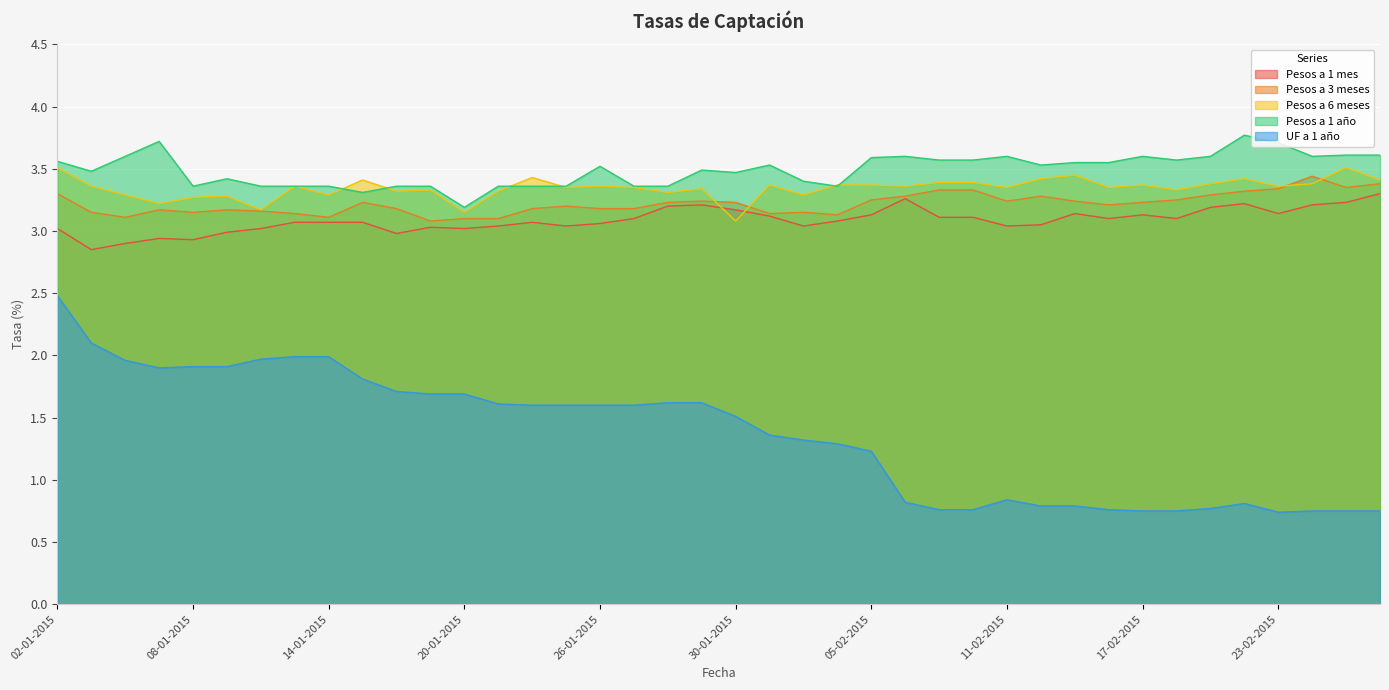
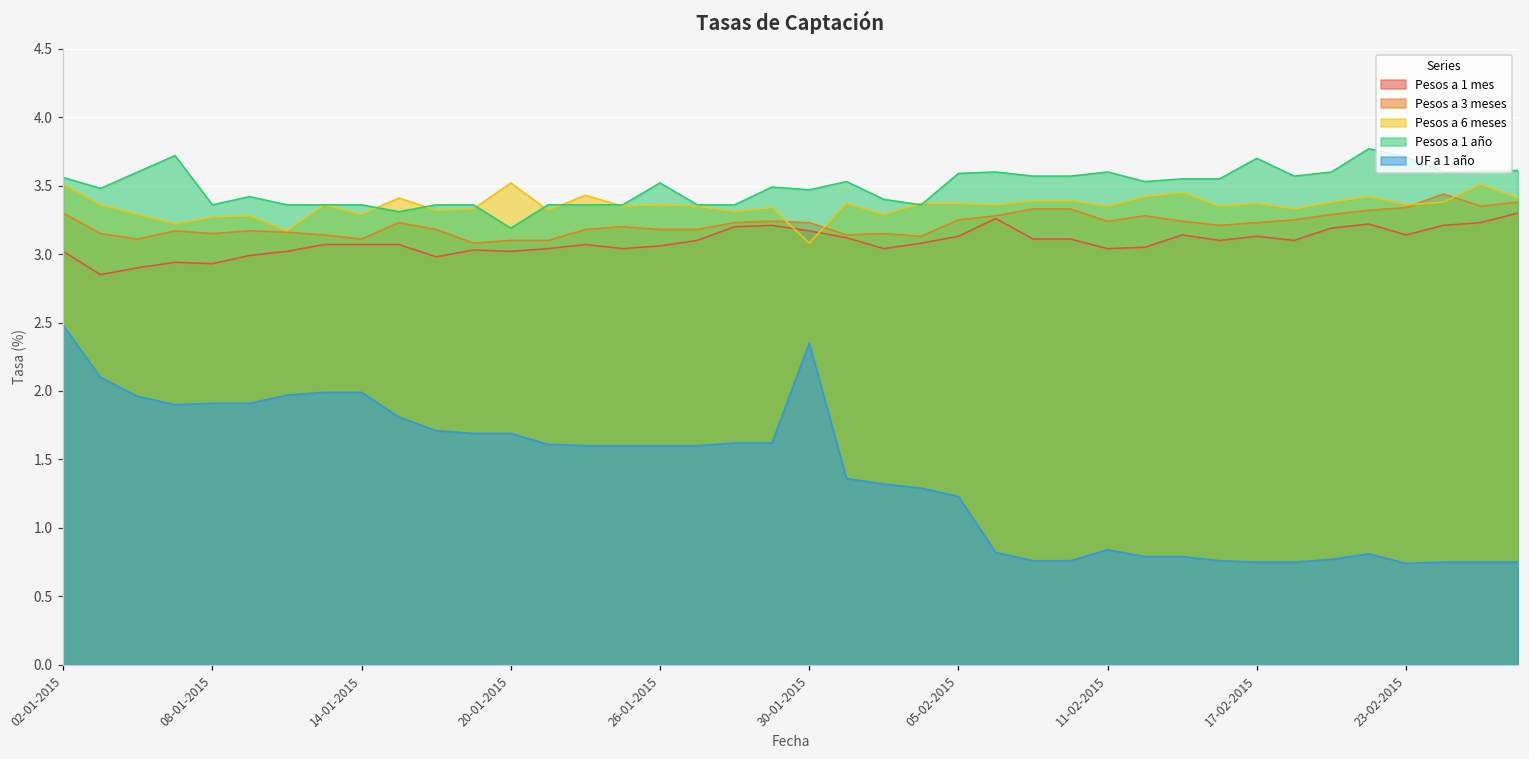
  {
    "Pesos a 6 meses": {
      "02-01-2015": 3.51,
      "08-01-2015": 3.27,
      "14-01-2015": 3.29,
-     "20-01-2015": 3.15,
+     "20-01-2015": 3.52,
      "26-01-2015": 3.36,
      "30-01-2015": 3.08,
      "05-02-2015": 3.37,
      "11-02-2015": 3.35,
      "17-02-2015": 3.37
    },
    "Pesos a 1 año": {
      "02-01-2015": 3.56,
      "08-01-2015": 3.36,
      "14-01-2015": 3.36,
      "20-01-2015": 3.2,
      "26-01-2015": 3.5,
      "30-01-2015": 3.47,
      "05-02-2015": 3.6,
      "11-02-2015": 3.6,
-     "17-02-2015": 3.6
+     "17-02-2015": 3.7
    },
    "UF a 1 año": {
      "02-01-2015": 2.48,
      "08-01-2015": 1.91,
      "14-01-2015": 1.99,
      "20-01-2015": 1.69,
      "26-01-2015": 1.60,
-     "30-01-2015": 1.51,
+     "30-01-2015": 2.35,
      "05-02-2015": 1.23,
      "11-02-2015": 0.84,
      "17-02-2015": 0.75,
      "23-02-2015": 0.74
    }
  }
